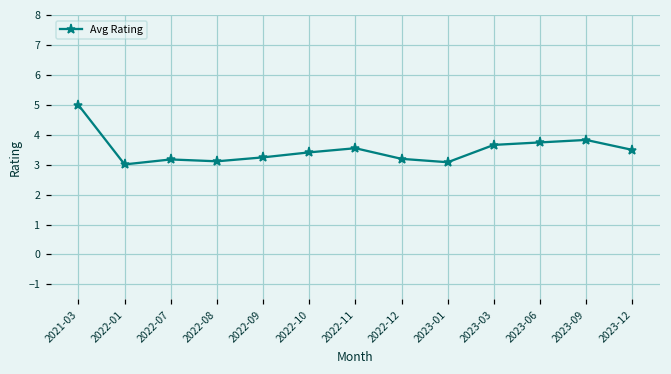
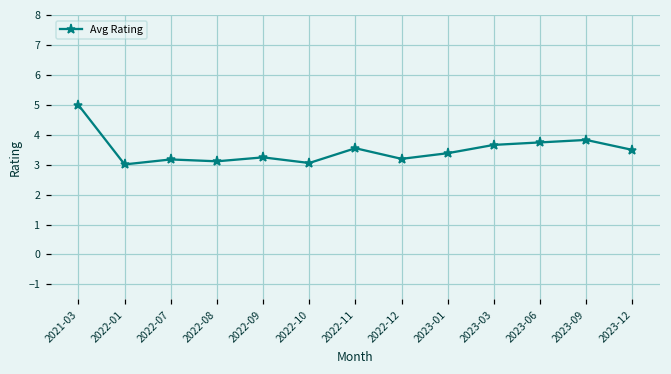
  {
    "2021-03": 5.0,
    "2022-01": 3.0,
    "2022-07": 3.2,
    "2022-08": 3.1,
    "2022-09": 3.3,
-   "2022-10": 3.4,
+   "2022-10": 3.1,
    "2022-11": 3.6,
    "2022-12": 3.2,
-   "2023-01": 3.1,
+   "2023-01": 3.4,
    "2023-03": 3.7,
    "2023-06": 3.8,
    "2023-09": 3.8,
    "2023-12": 3.5
  }
